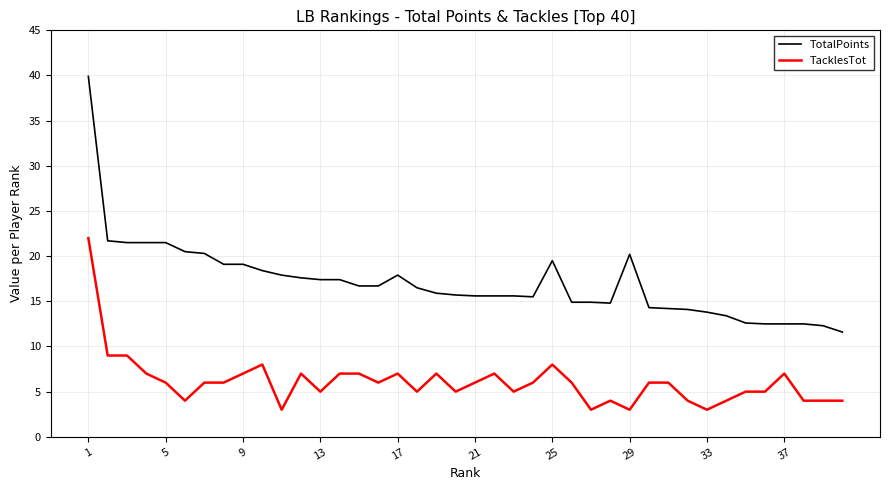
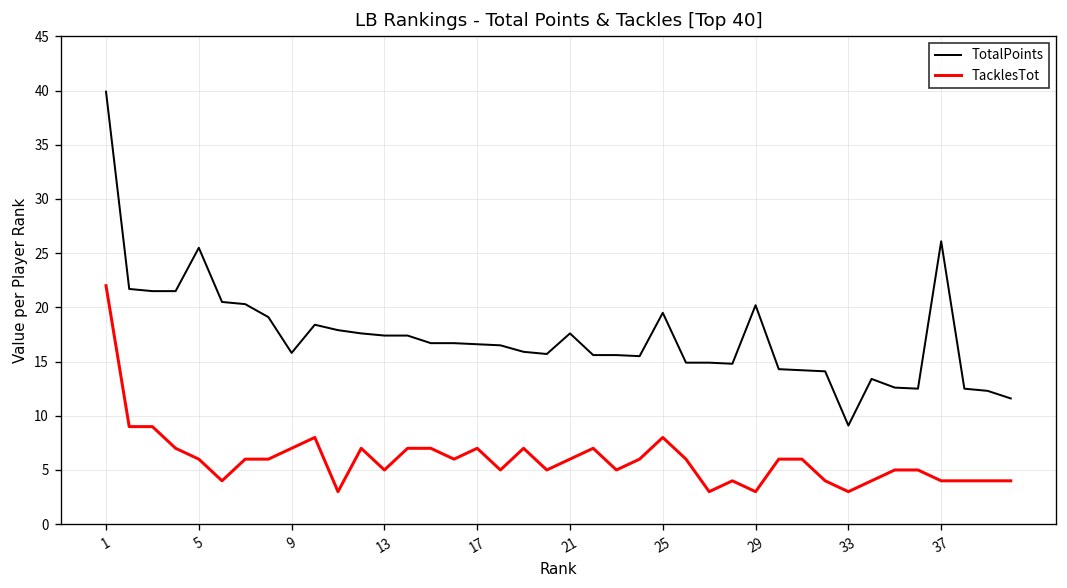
  {
    "TotalPoints": {
      "1": 40,
-     "5": 22,
-     "9": 19,
+     "5": 26,
+     "9": 16,
      "13": 17,
-     "17": 18,
-     "21": 16,
+     "17": 17,
+     "21": 18,
      "25": 20,
      "29": 20,
-     "33": 14,
-     "37": 13
+     "33": 9,
+     "37": 26
    },
    "TacklesTot": {
      "1": 22,
      "5": 6,
      "9": 7,
      "13": 5,
      "17": 7,
      "21": 6,
      "25": 8,
      "29": 3,
      "33": 3,
-     "37": 7
+     "37": 4
    }
  }
